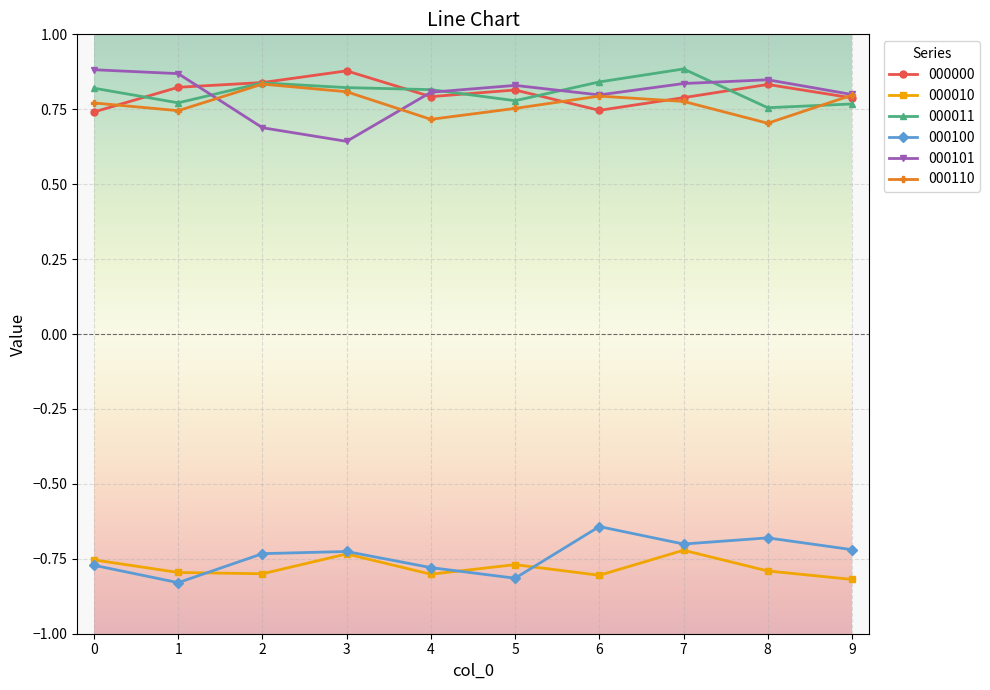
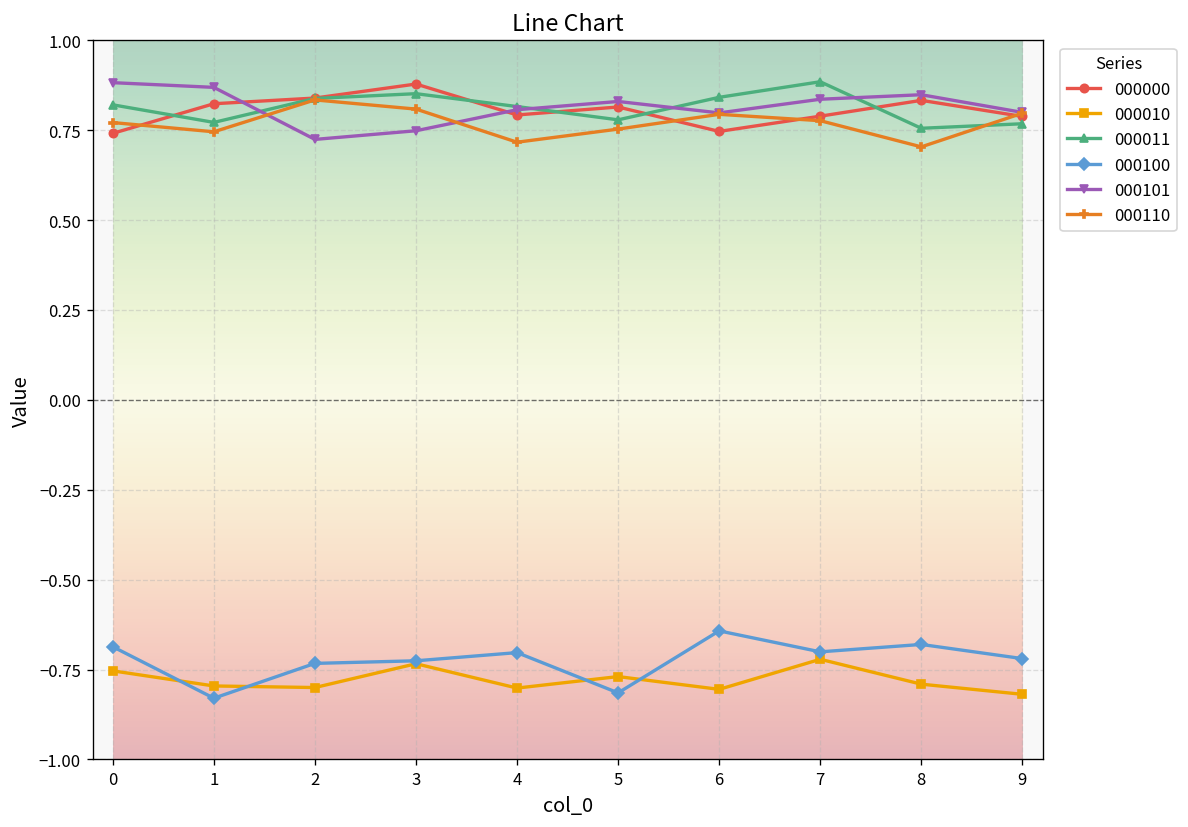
  {
    "000011": {
      "0": 0.82,
      "1": 0.77,
-     "3": 0.82,
+     "3": 0.85,
      "4": 0.82,
      "5": 0.78,
      "6": 0.84,
      "7": 0.88,
      "8": 0.76,
      "9": 0.77
    },
    "000100": {
-     "0": -0.77,
+     "0": -0.69,
      "1": -0.83,
      "2": -0.73,
-     "4": -0.78,
+     "4": -0.70,
      "5": -0.81,
      "6": -0.64,
      "7": -0.70,
      "8": -0.68,
      "9": -0.72
    },
    "000101": {
      "0": 0.88,
      "1": 0.87,
-     "2": 0.69,
-     "3": 0.64,
+     "2": 0.72,
+     "3": 0.75,
      "4": 0.81,
      "5": 0.83,
      "7": 0.84,
      "8": 0.85
    }
  }
